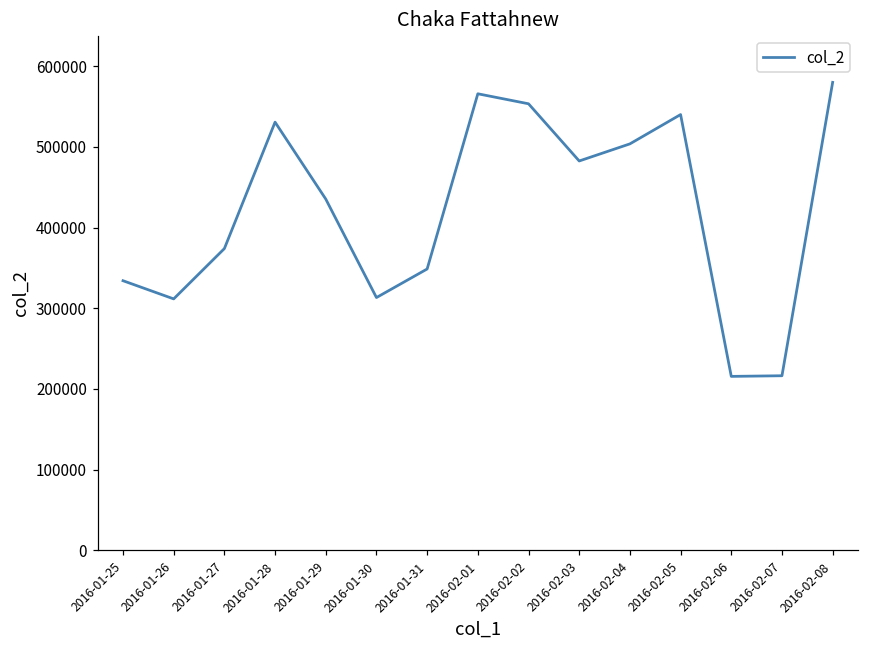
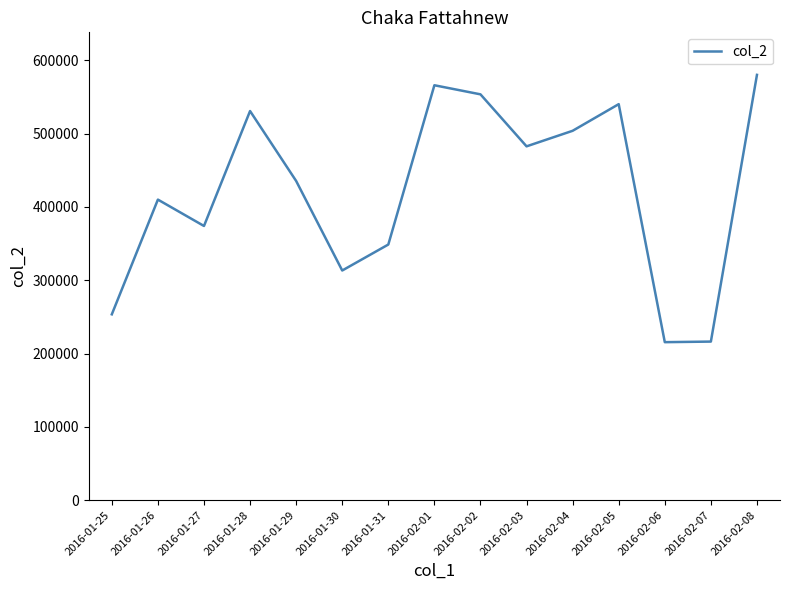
  {
-   "2016-01-25": 330000,
-   "2016-01-26": 310000,
+   "2016-01-25": 250000,
+   "2016-01-26": 410000,
    "2016-01-27": 370000,
    "2016-01-28": 530000,
    "2016-01-29": 440000,
    "2016-01-30": 310000,
    "2016-01-31": 350000,
    "2016-02-01": 570000,
    "2016-02-02": 550000,
    "2016-02-03": 480000,
    "2016-02-04": 500000,
    "2016-02-05": 540000,
    "2016-02-06": 220000,
    "2016-02-07": 220000,
    "2016-02-08": 580000
  }
